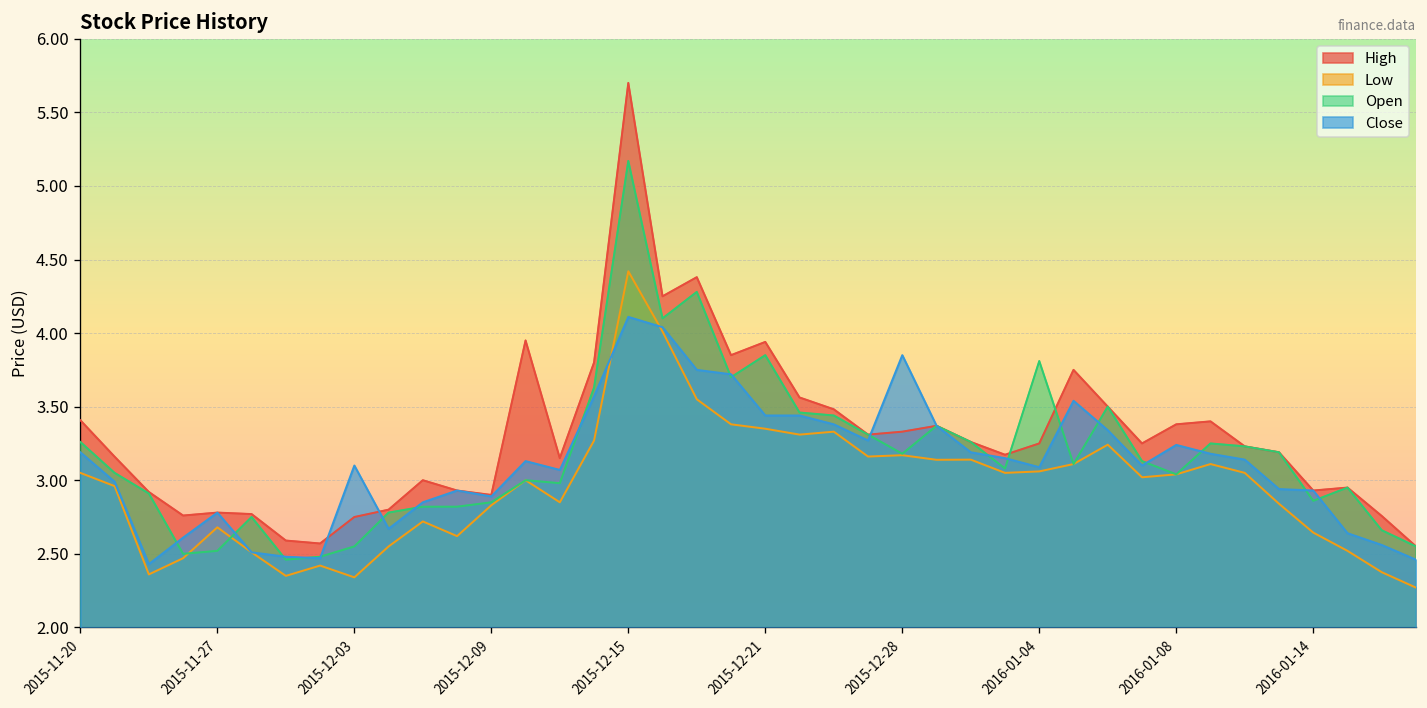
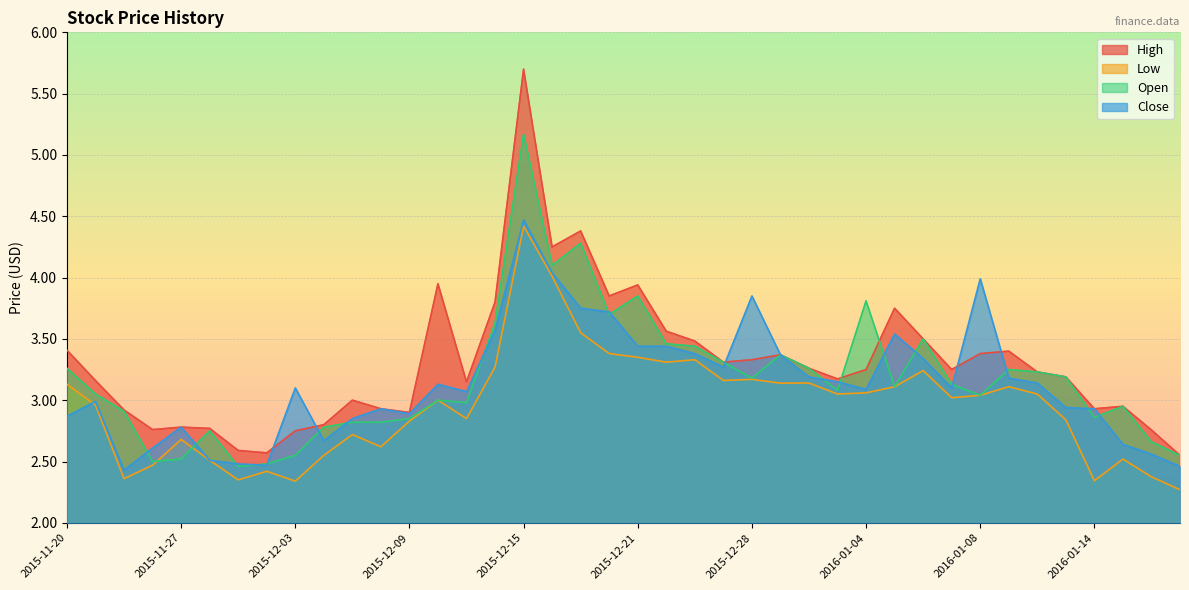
  {
    "High": {
      "2015-11-20": 3.41,
      "2015-12-03": 2.75,
      "2015-12-15": 5.70,
      "2015-12-21": 3.94,
      "2015-12-28": 3.33,
      "2016-01-04": 3.25,
      "2016-01-08": 3.38
    },
    "Low": {
-     "2015-11-20": 3.05,
+     "2015-11-20": 3.13,
      "2015-11-27": 2.68,
      "2015-12-03": 2.34,
      "2015-12-15": 4.42,
      "2015-12-21": 3.35,
      "2016-01-04": 3.06,
-     "2016-01-14": 2.64
+     "2016-01-14": 2.34
    },
    "Open": {
      "2015-11-20": 3.26,
      "2015-11-27": 2.52,
      "2015-12-03": 2.55,
      "2015-12-15": 5.17,
      "2015-12-21": 3.85,
      "2016-01-04": 3.81,
      "2016-01-14": 2.86
    },
    "Close": {
-     "2015-11-20": 3.19,
+     "2015-11-20": 2.87,
      "2015-12-03": 3.10,
-     "2015-12-15": 4.11,
+     "2015-12-15": 4.47,
      "2015-12-21": 3.44,
      "2015-12-28": 3.85,
      "2016-01-04": 3.09,
-     "2016-01-08": 3.24
+     "2016-01-08": 3.99
    }
  }
